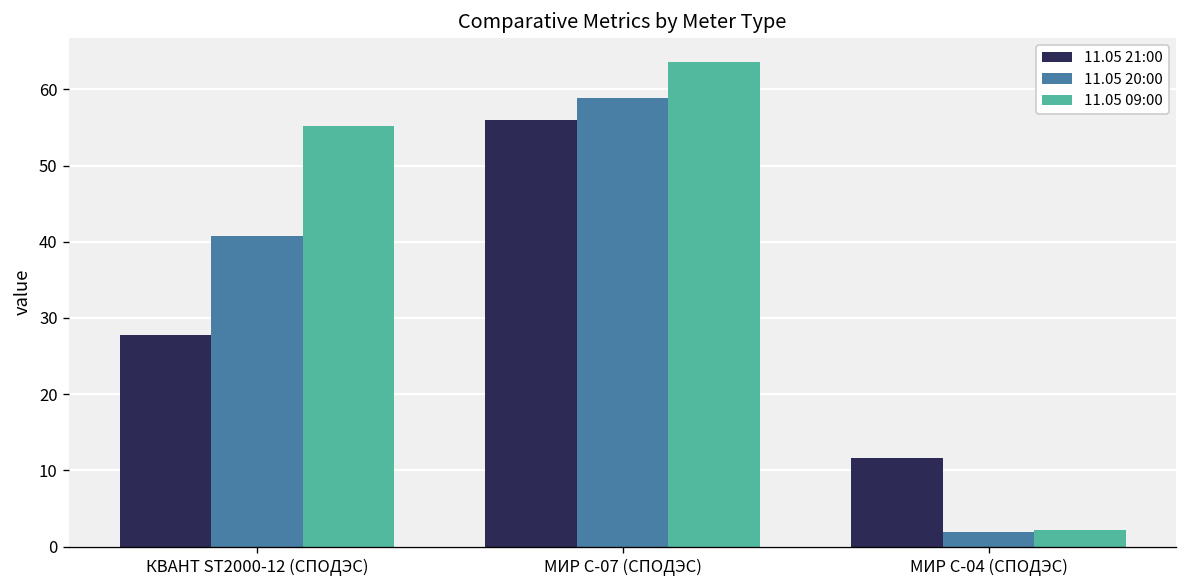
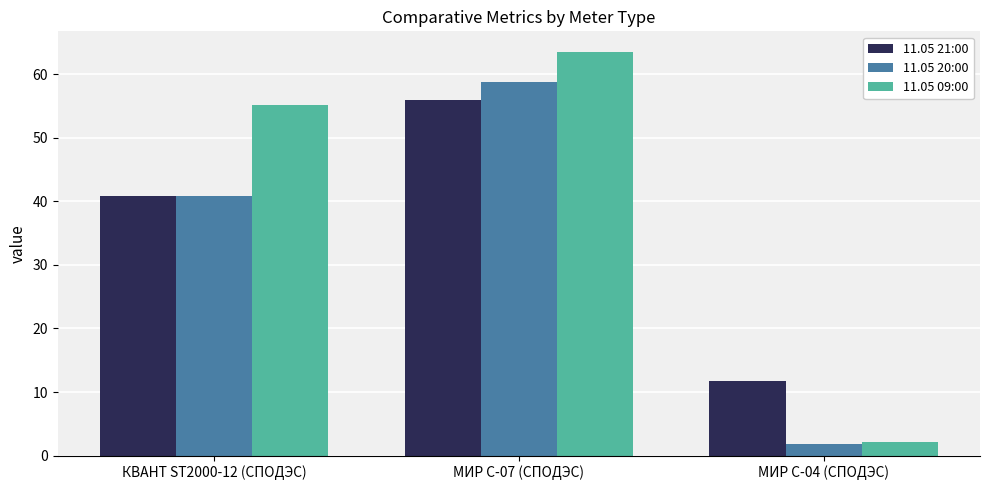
  {
    "11.05 21:00": {
-     "КВАНТ ST2000-12 (СПОДЭС)": 28,
+     "КВАНТ ST2000-12 (СПОДЭС)": 41,
      "МИР С-07 (СПОДЭС)": 56,
      "МИР С-04 (СПОДЭС)": 12
    }
  }
